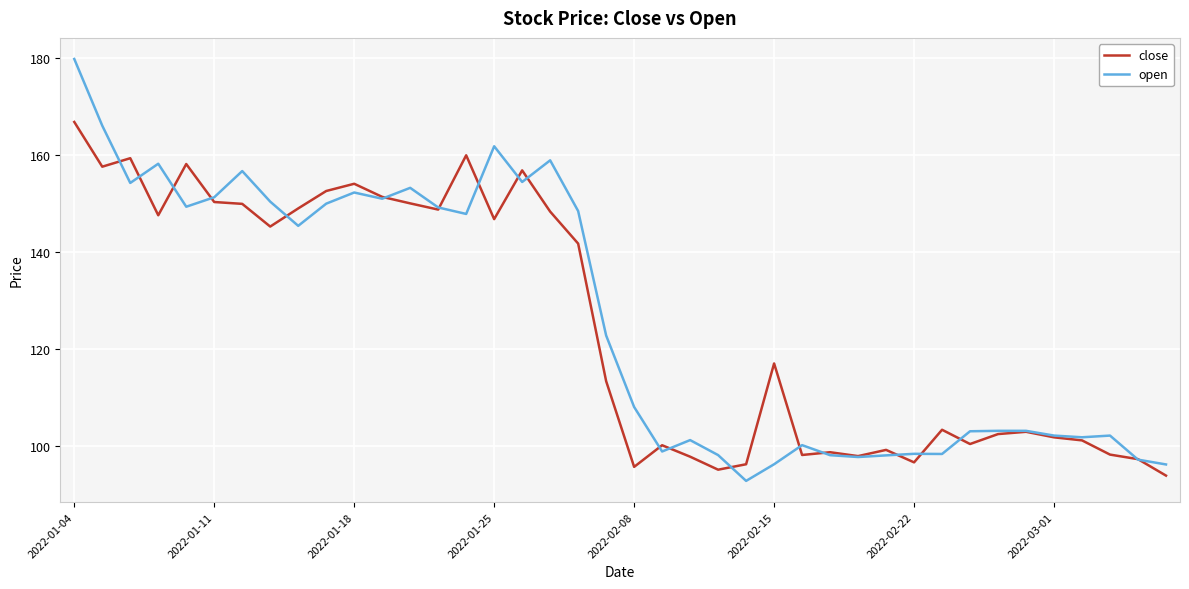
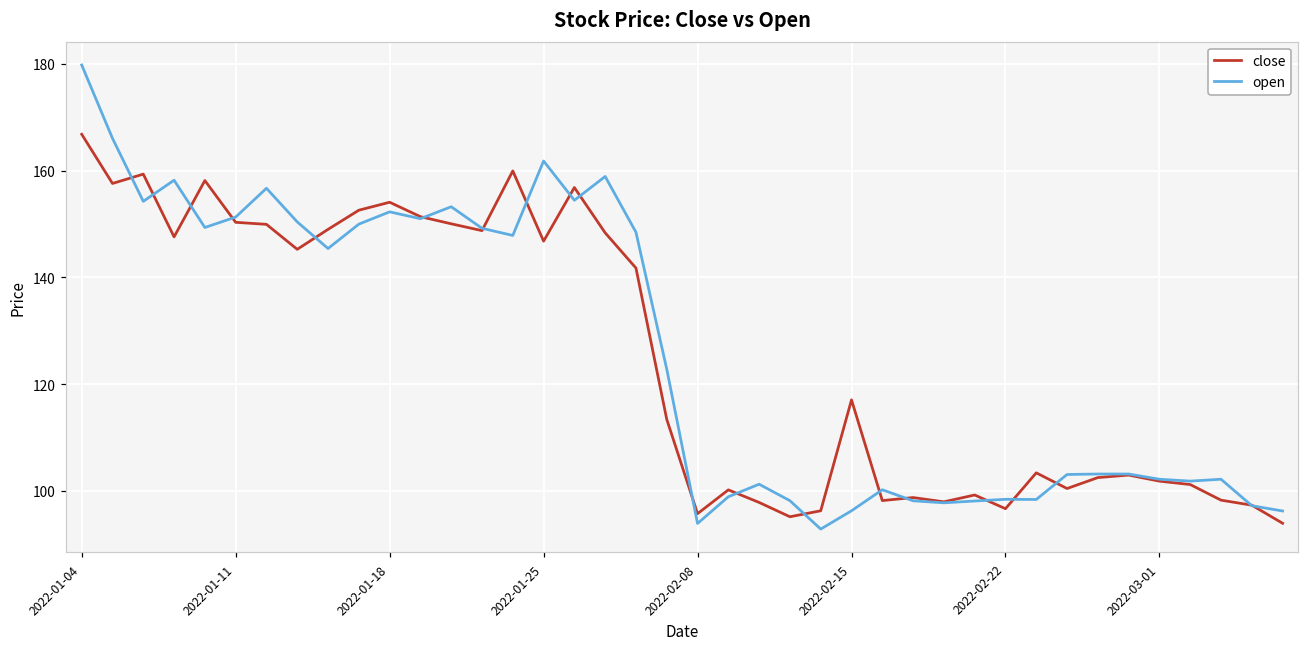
  {
    "close": {
      "2022-01-04": 167,
      "2022-01-11": 150,
      "2022-01-18": 154,
      "2022-01-25": 147,
      "2022-02-08": 96,
      "2022-02-15": 117,
      "2022-02-22": 97
    },
    "open": {
      "2022-01-04": 180,
      "2022-01-11": 151,
      "2022-01-18": 152,
      "2022-01-25": 162,
-     "2022-02-08": 108,
+     "2022-02-08": 94,
      "2022-02-15": 96,
      "2022-02-22": 98
    }
  }
